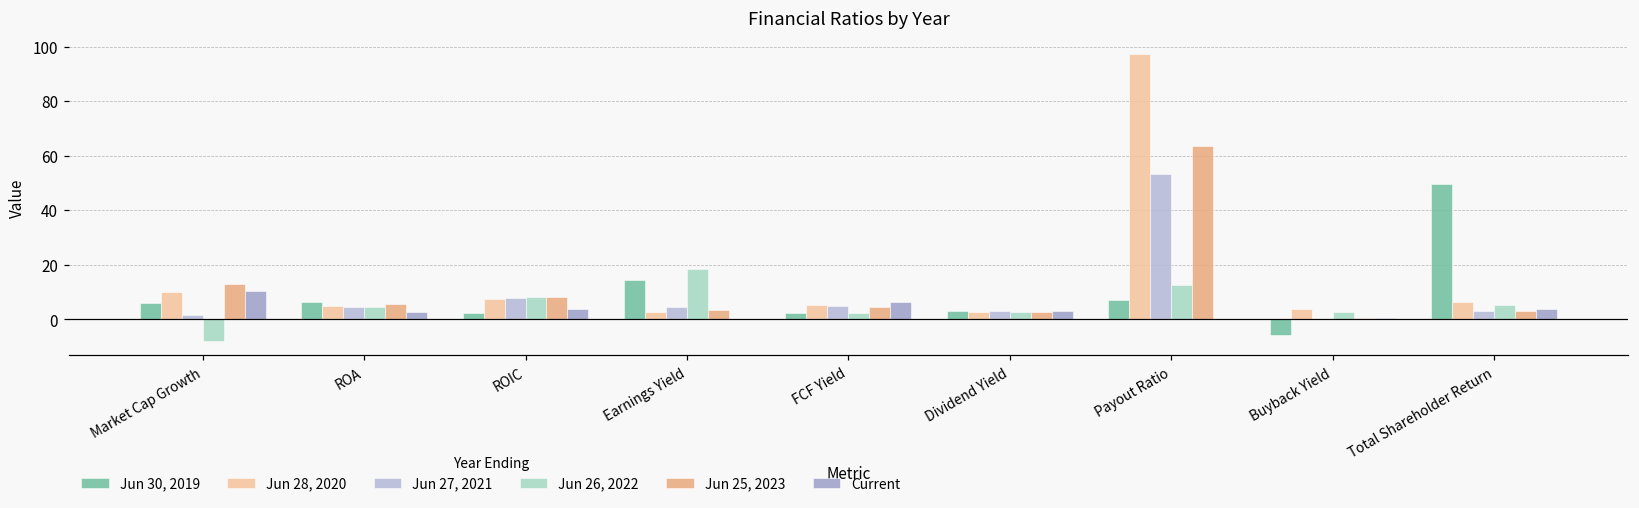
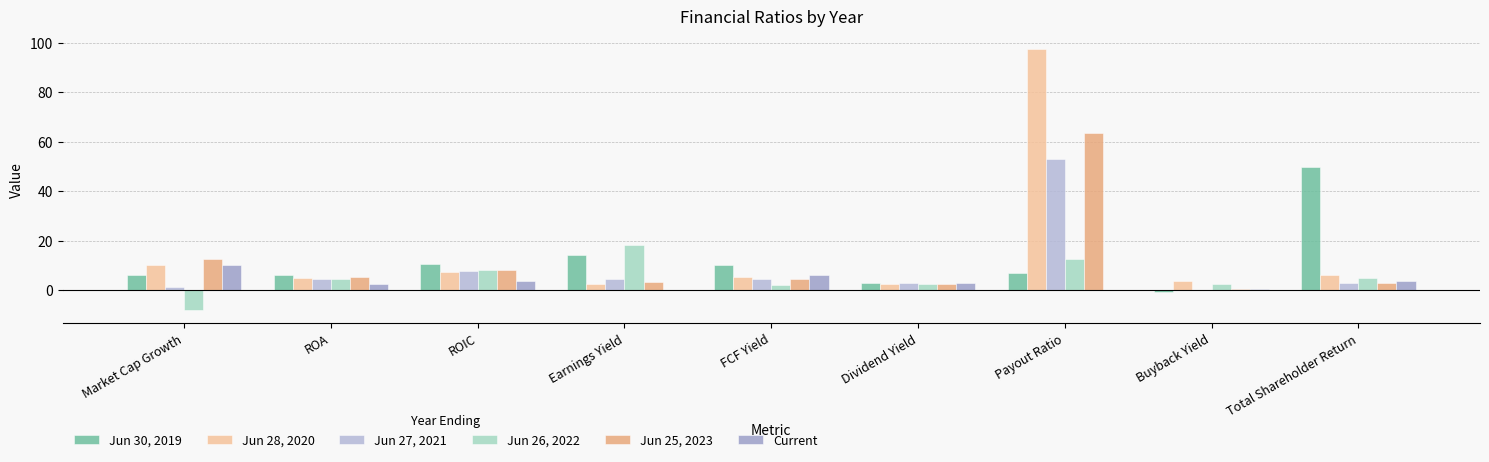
  {
    "Jun 30, 2019": {
      "Market Cap Growth": 6,
      "ROA": 6,
-     "ROIC": 2,
+     "ROIC": 11,
      "Earnings Yield": 14,
-     "FCF Yield": 2,
+     "FCF Yield": 10,
      "Dividend Yield": 3,
      "Payout Ratio": 7,
-     "Buyback Yield": -6,
+     "Buyback Yield": -1,
      "Total Shareholder Return": 50
    }
  }
